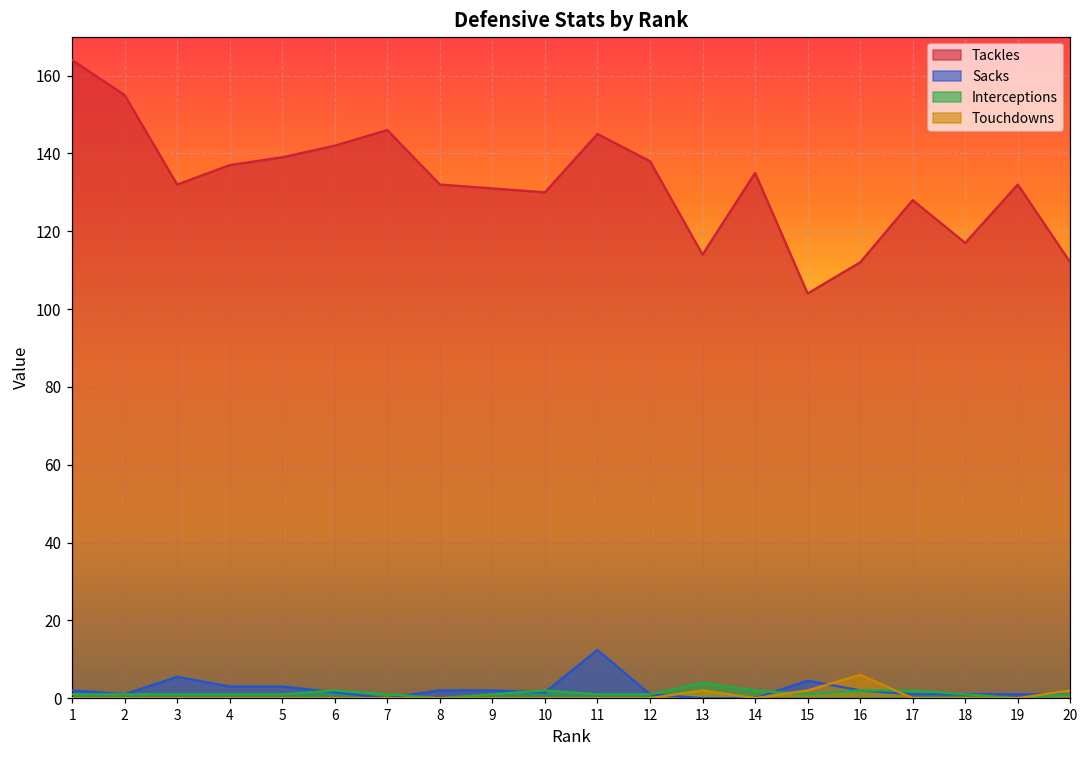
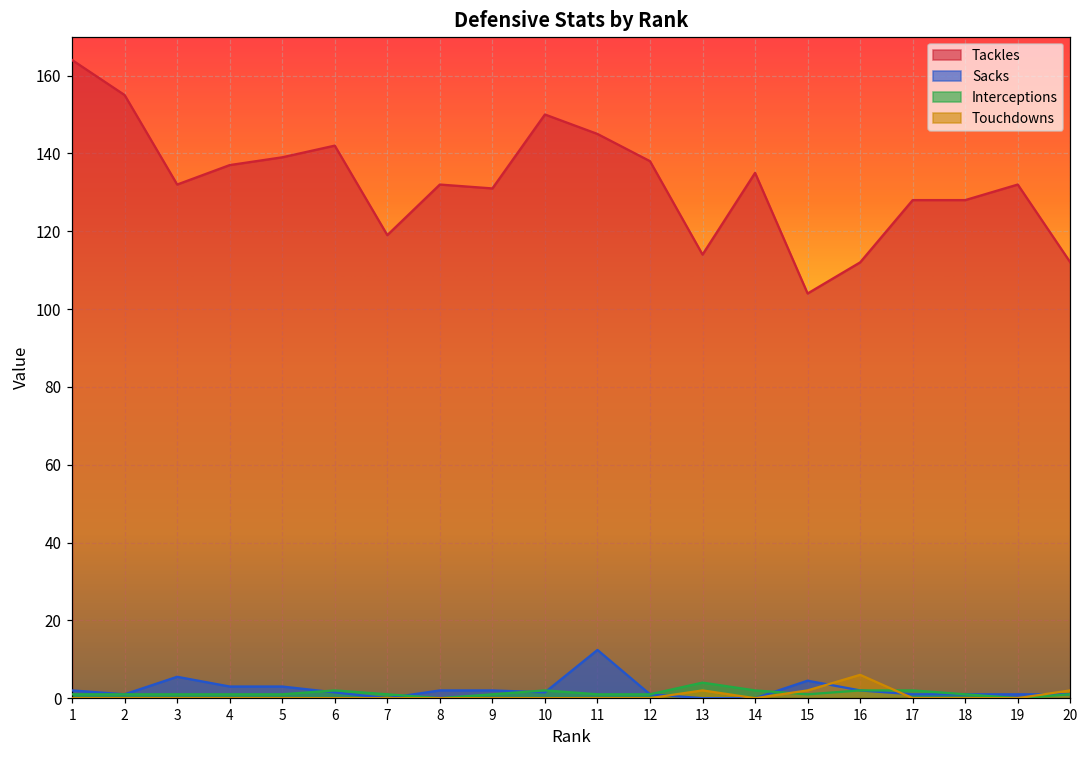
  {
    "Tackles": {
      "1": 164,
      "2": 155,
      "3": 132,
      "4": 137,
      "5": 139,
      "6": 142,
-     "7": 146,
+     "7": 119,
      "8": 132,
      "9": 131,
-     "10": 130,
+     "10": 150,
      "11": 145,
      "12": 138,
      "13": 114,
      "14": 135,
      "15": 104,
      "16": 112,
      "17": 128,
-     "18": 117,
+     "18": 128,
      "19": 132,
      "20": 112
    },
    "Sacks": {
      "1": 2,
      "3": 6,
      "4": 3,
      "5": 3,
      "8": 2,
      "9": 2,
      "11": 12,
      "13": 0,
      "15": 5,
      "17": 1,
      "19": 1
    },
    "Interceptions": {
      "1": 1,
      "3": 1,
      "4": 1,
      "5": 1,
      "7": 1,
      "9": 1,
      "11": 1,
      "13": 4,
      "14": 2,
      "15": 1,
      "17": 2
    },
    "Touchdowns": {
      "1": 0,
      "2": 0,
      "3": 0,
      "4": 0,
      "5": 0,
      "6": 0,
      "9": 0,
      "10": 0,
      "11": 0,
      "12": 0,
      "13": 2,
      "15": 2,
      "16": 6,
      "17": 0,
      "18": 0,
      "20": 2
    }
  }
